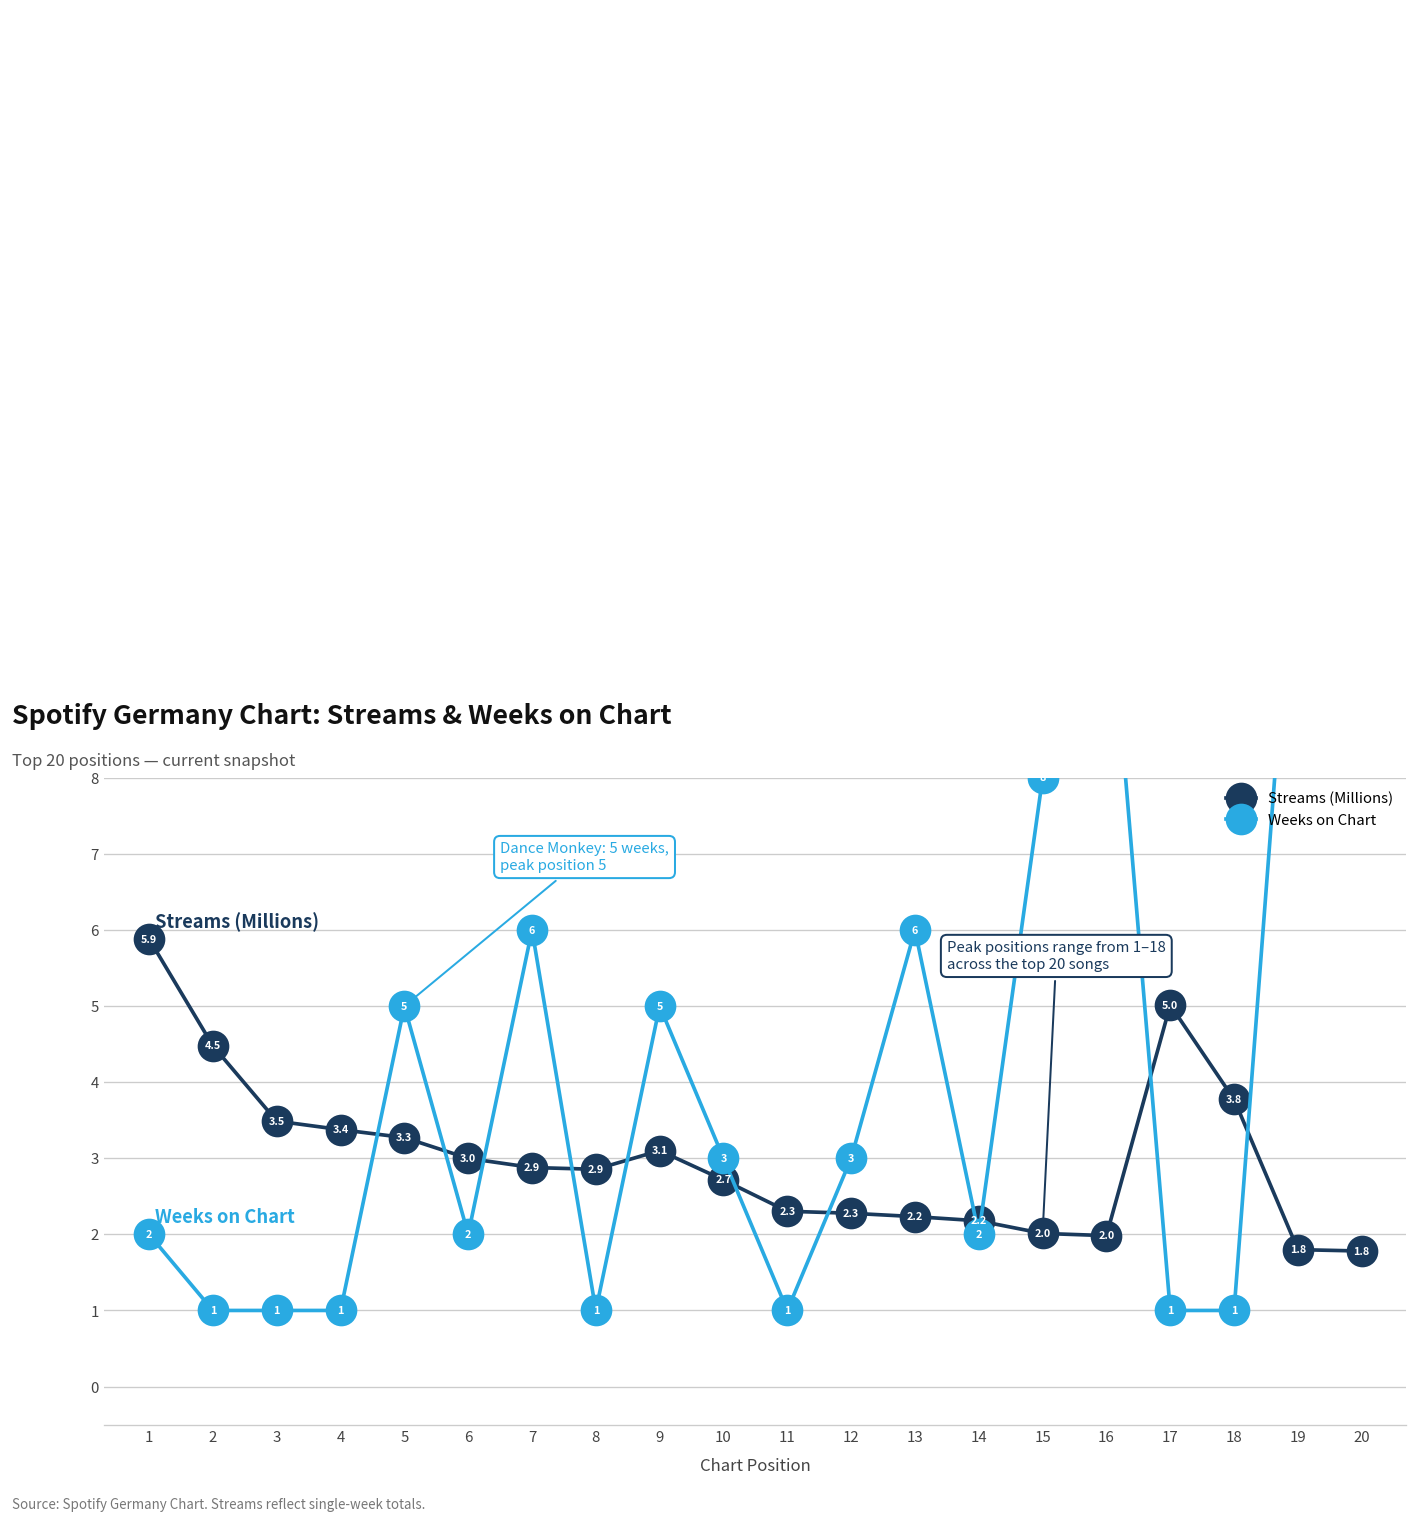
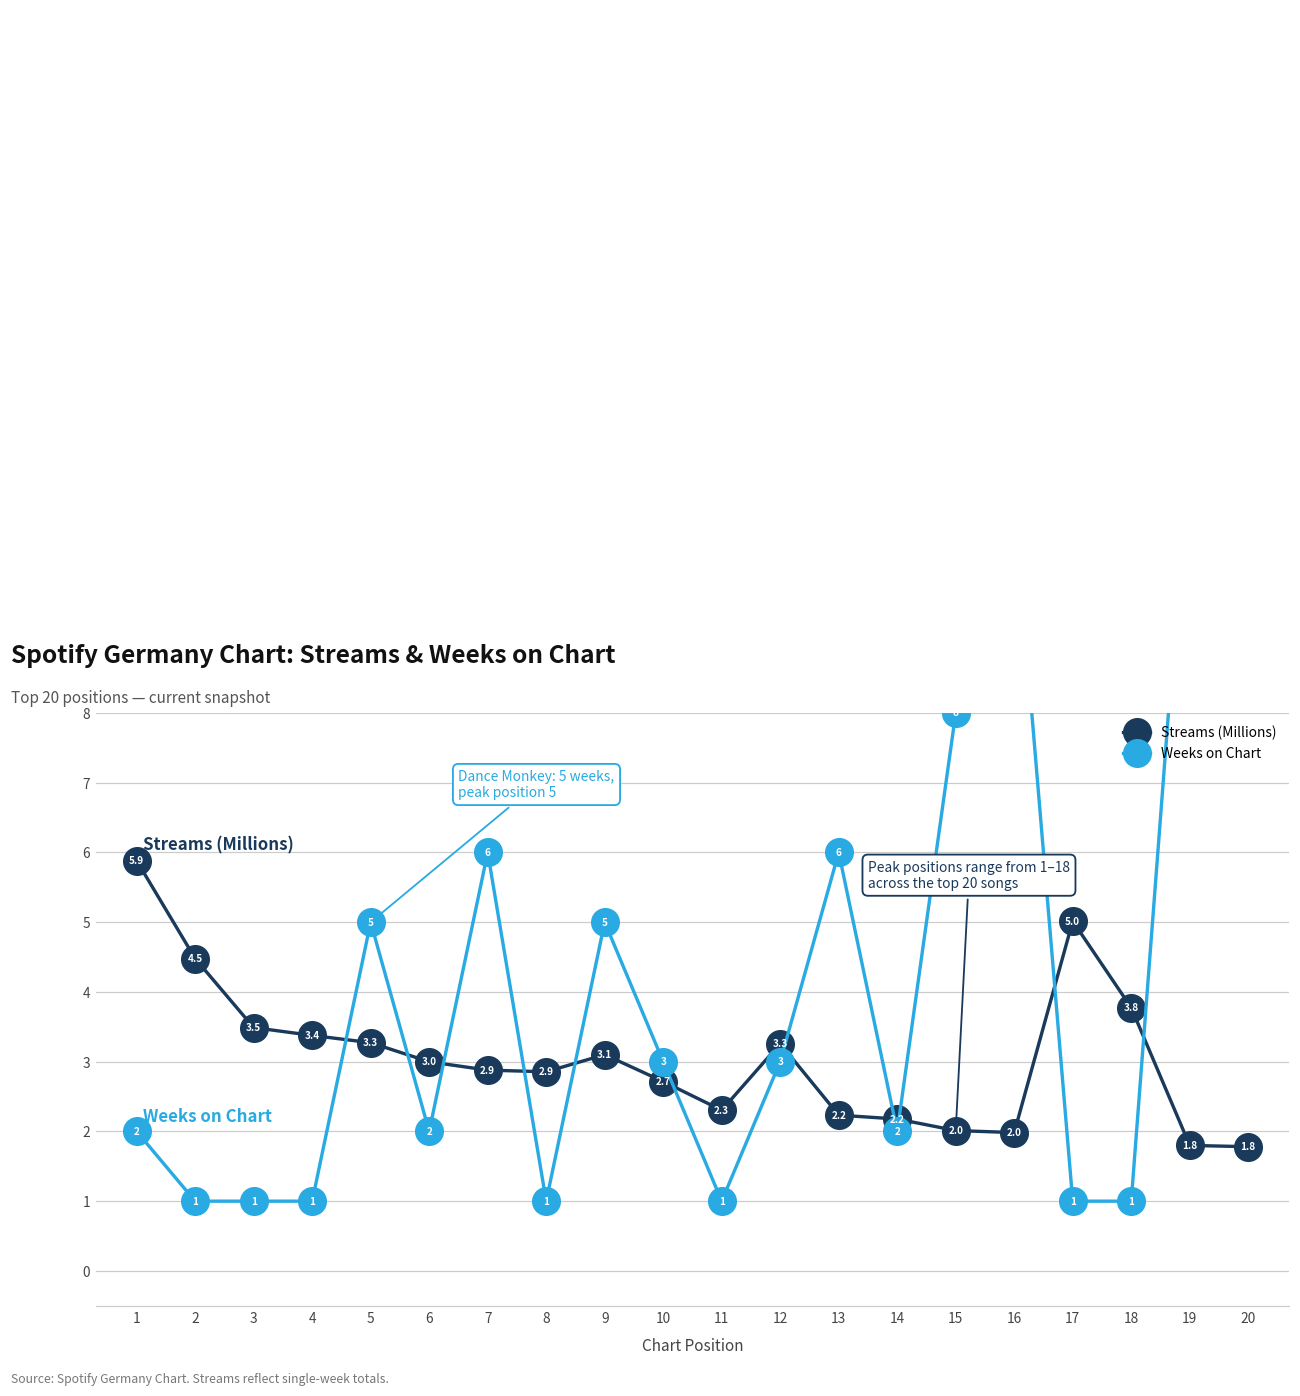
  {
    "Streams (Millions)": {
      "1": 5.9,
      "2": 4.5,
      "3": 3.5,
      "4": 3.4,
      "5": 3.3,
      "6": 3.0,
      "7": 2.9,
      "8": 2.9,
      "9": 3.1,
      "10": 2.7,
      "11": 2.3,
-     "12": 2.3,
+     "12": 3.3,
      "13": 2.2,
      "15": 2.0,
      "16": 2.0,
      "18": 3.8,
      "19": 1.8,
      "20": 1.8
    },
    "Weeks on Chart": {
      "1": 2,
      "2": 1,
      "3": 1,
      "4": 1,
      "5": 5,
      "6": 2,
      "8": 1,
      "10": 3,
      "11": 1,
      "12": 3,
      "13": 6,
      "14": 2,
      "15": 8,
      "17": 1,
      "18": 1
    }
  }
